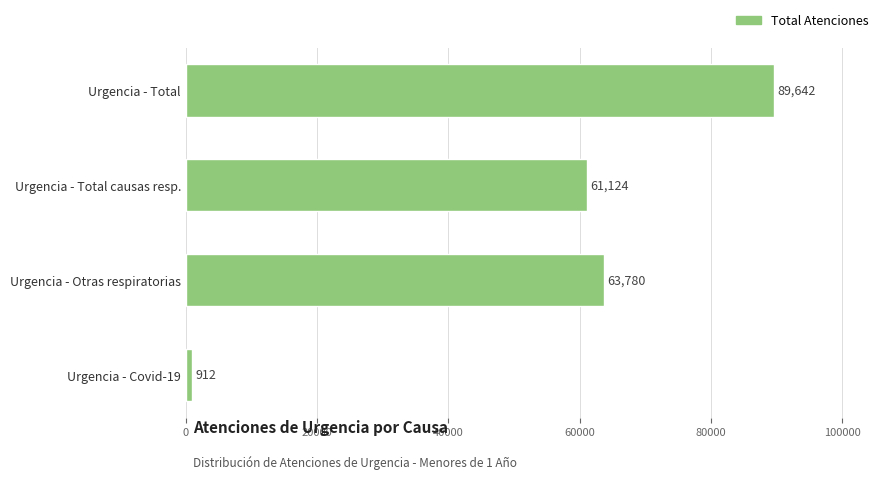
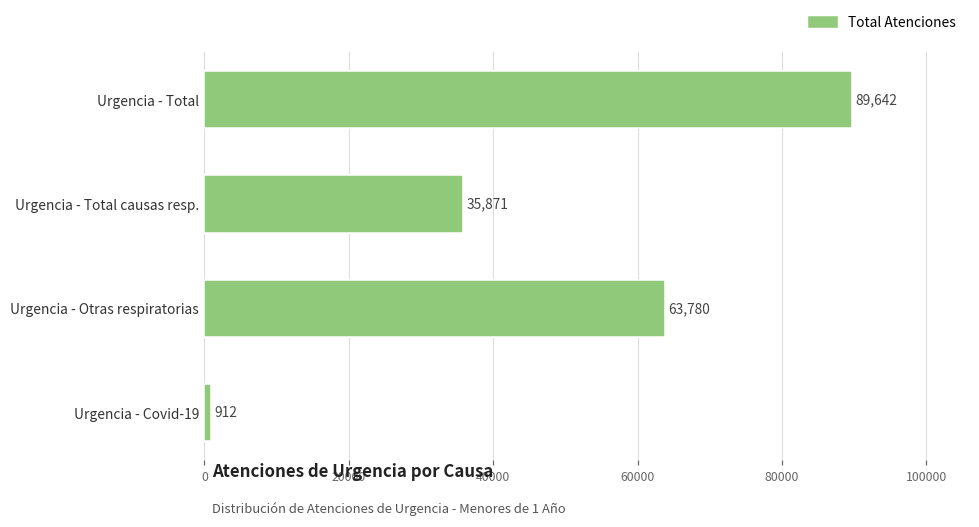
  {
    "Urgencia - Total": "89,642",
-   "Urgencia - Total causas resp.": "61,124",
+   "Urgencia - Total causas resp.": "35,871",
    "Urgencia - Otras respiratorias": "63,780",
    "Urgencia - Covid-19": "912"
  }
